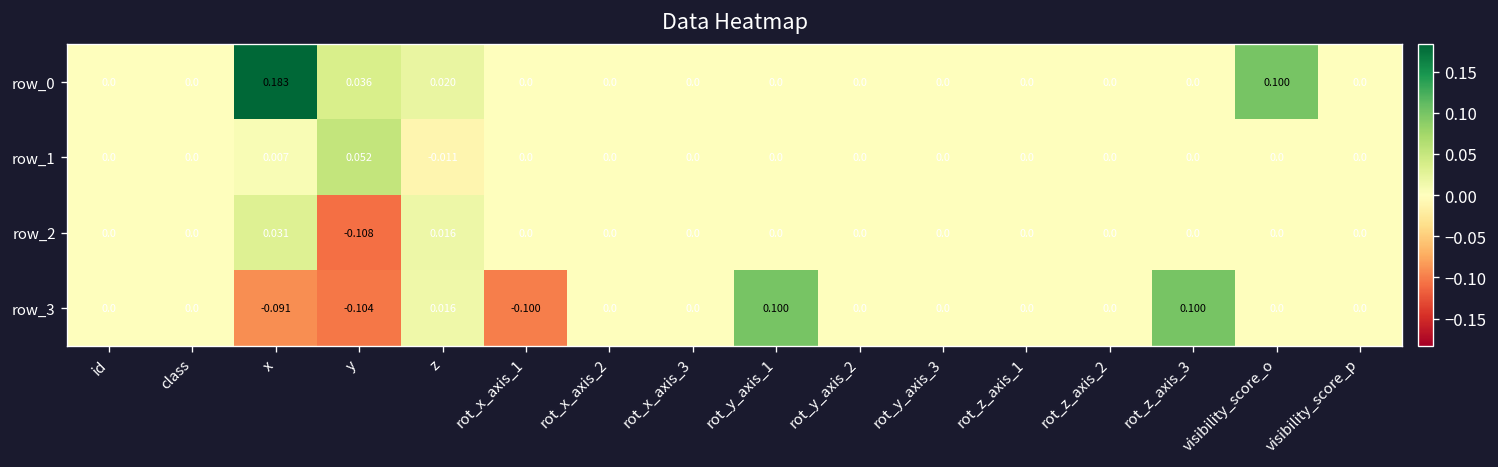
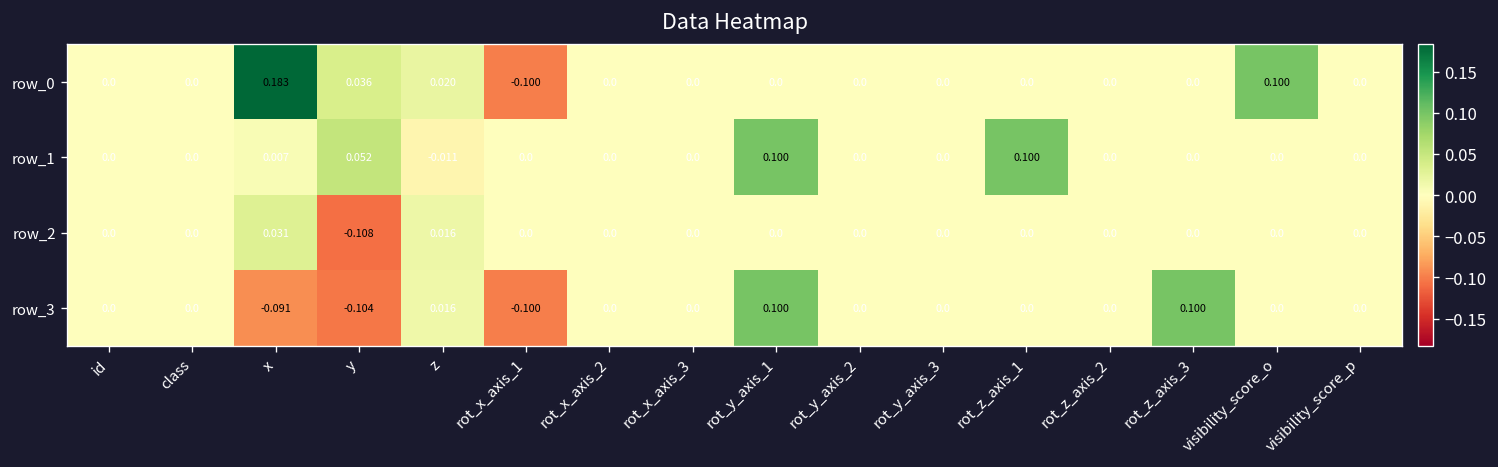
  {
    "row_0": {
      "id": 0.0,
      "class": 0.0,
      "x": 0.183,
      "y": 0.036,
      "z": 0.020,
-     "rot_x_axis_1": 0.0,
+     "rot_x_axis_1": -0.100,
      "rot_x_axis_2": 0.0,
      "rot_x_axis_3": 0.0,
      "rot_y_axis_1": 0.0,
      "rot_y_axis_2": 0.0,
      "rot_y_axis_3": 0.0,
      "rot_z_axis_1": 0.0,
      "rot_z_axis_2": 0.0,
      "rot_z_axis_3": 0.0,
      "visibility_score_o": 0.100,
      "visibility_score_p": 0.0
    },
    "row_1": {
      "id": 0.0,
      "class": 0.0,
      "x": 0.007,
      "y": 0.052,
      "z": -0.011,
      "rot_x_axis_1": 0.0,
      "rot_x_axis_2": 0.0,
      "rot_x_axis_3": 0.0,
-     "rot_y_axis_1": 0.0,
+     "rot_y_axis_1": 0.100,
      "rot_y_axis_2": 0.0,
      "rot_y_axis_3": 0.0,
-     "rot_z_axis_1": 0.0,
+     "rot_z_axis_1": 0.100,
      "rot_z_axis_2": 0.0,
      "rot_z_axis_3": 0.0,
      "visibility_score_o": 0.0,
      "visibility_score_p": 0.0
    },
    "row_2": {
      "id": 0.0,
      "class": 0.0,
      "x": 0.031,
      "y": -0.108,
      "z": 0.016,
      "rot_x_axis_1": 0.0,
      "rot_x_axis_2": 0.0,
      "rot_x_axis_3": 0.0,
      "rot_y_axis_1": 0.0,
      "rot_y_axis_2": 0.0,
      "rot_y_axis_3": 0.0,
      "rot_z_axis_1": 0.0,
      "rot_z_axis_2": 0.0,
      "rot_z_axis_3": 0.0,
      "visibility_score_o": 0.0,
      "visibility_score_p": 0.0
    },
    "row_3": {
      "id": 0.0,
      "class": 0.0,
      "x": -0.091,
      "y": -0.104,
      "z": 0.016,
      "rot_x_axis_1": -0.100,
      "rot_x_axis_2": 0.0,
      "rot_x_axis_3": 0.0,
      "rot_y_axis_1": 0.100,
      "rot_y_axis_2": 0.0,
      "rot_y_axis_3": 0.0,
      "rot_z_axis_1": 0.0,
      "rot_z_axis_2": 0.0,
      "rot_z_axis_3": 0.100,
      "visibility_score_o": 0.0,
      "visibility_score_p": 0.0
    }
  }
